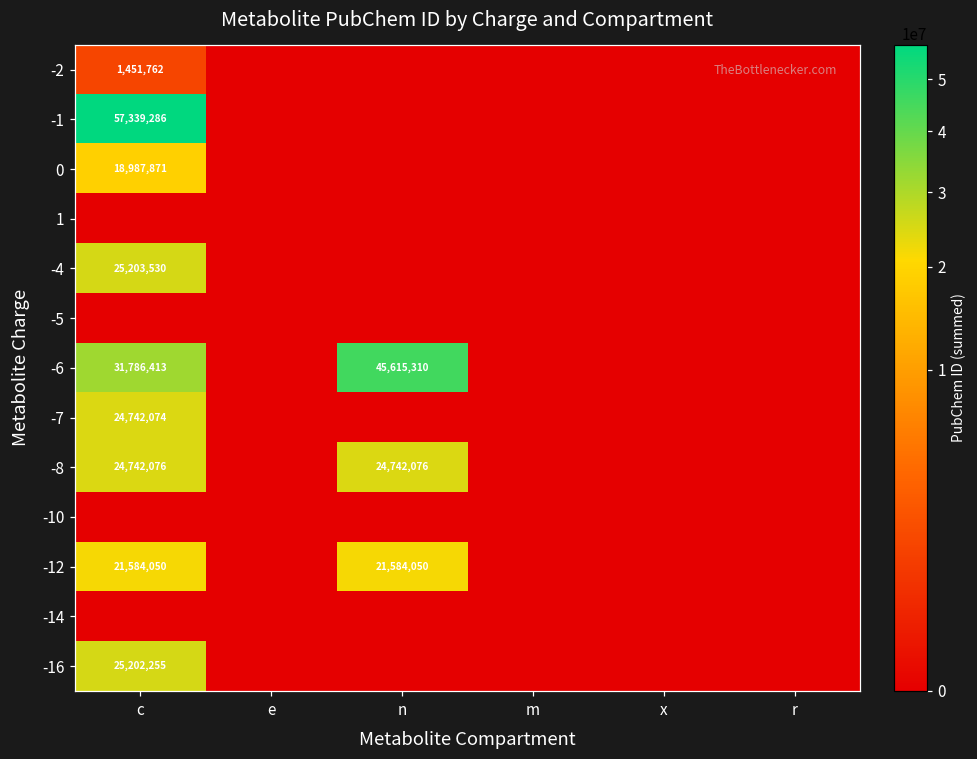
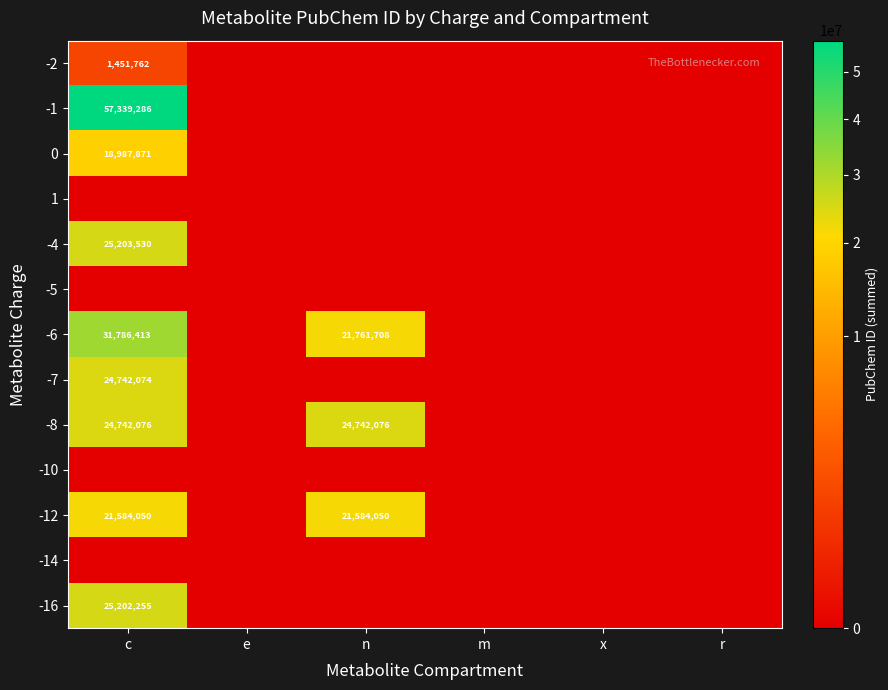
  {
    "-2": {
      "c": "1,451,762"
    },
    "-1": {
      "c": "57,339,286"
    },
    "0": {
      "c": "18,987,871"
    },
    "-4": {
      "c": "25,203,530"
    },
    "-6": {
      "c": "31,786,413",
-     "n": "45,615,310"
+     "n": "21,761,708"
    },
    "-7": {
      "c": "24,742,074"
    },
    "-8": {
      "c": "24,742,076",
      "n": "24,742,076"
    },
    "-12": {
      "c": "21,584,050",
      "n": "21,584,050"
    },
    "-16": {
      "c": "25,202,255"
    }
  }
